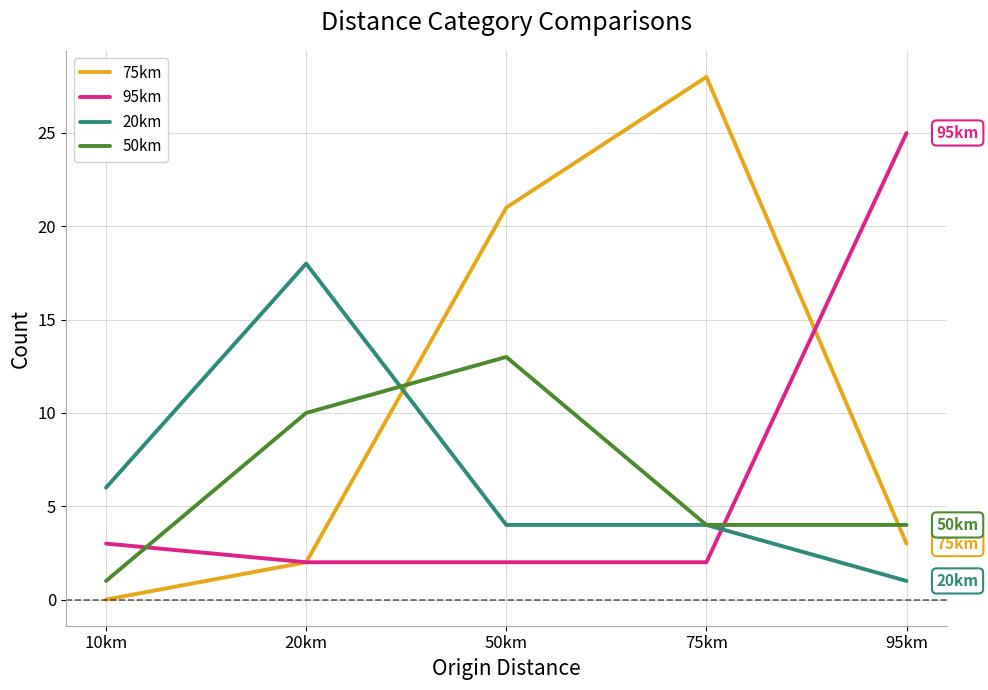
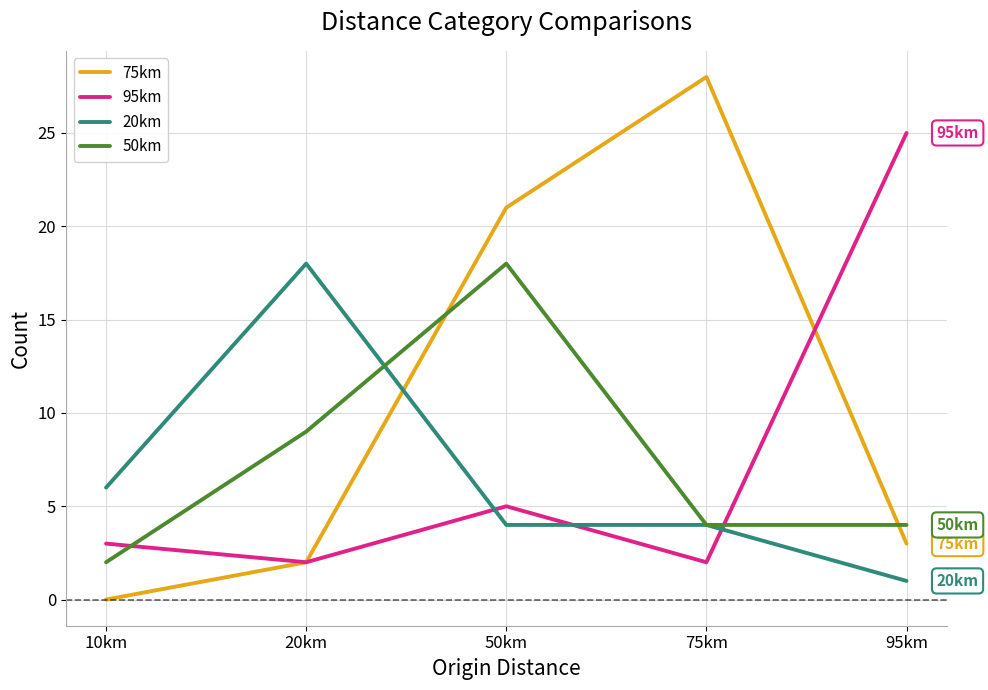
  {
    "75km": {
      "10km": 0,
      "50km": 21,
      "75km": 28,
      "95km": 3
    },
    "95km": {
      "10km": 3,
-     "50km": 2,
+     "50km": 5,
      "75km": 2,
      "95km": 25
    },
    "20km": {
      "10km": 6,
      "20km": 18,
      "50km": 4,
      "95km": 1
    },
    "50km": {
-     "10km": 1,
-     "20km": 10,
-     "50km": 13,
+     "10km": 2,
+     "20km": 9,
+     "50km": 18,
      "95km": 4
    }
  }
